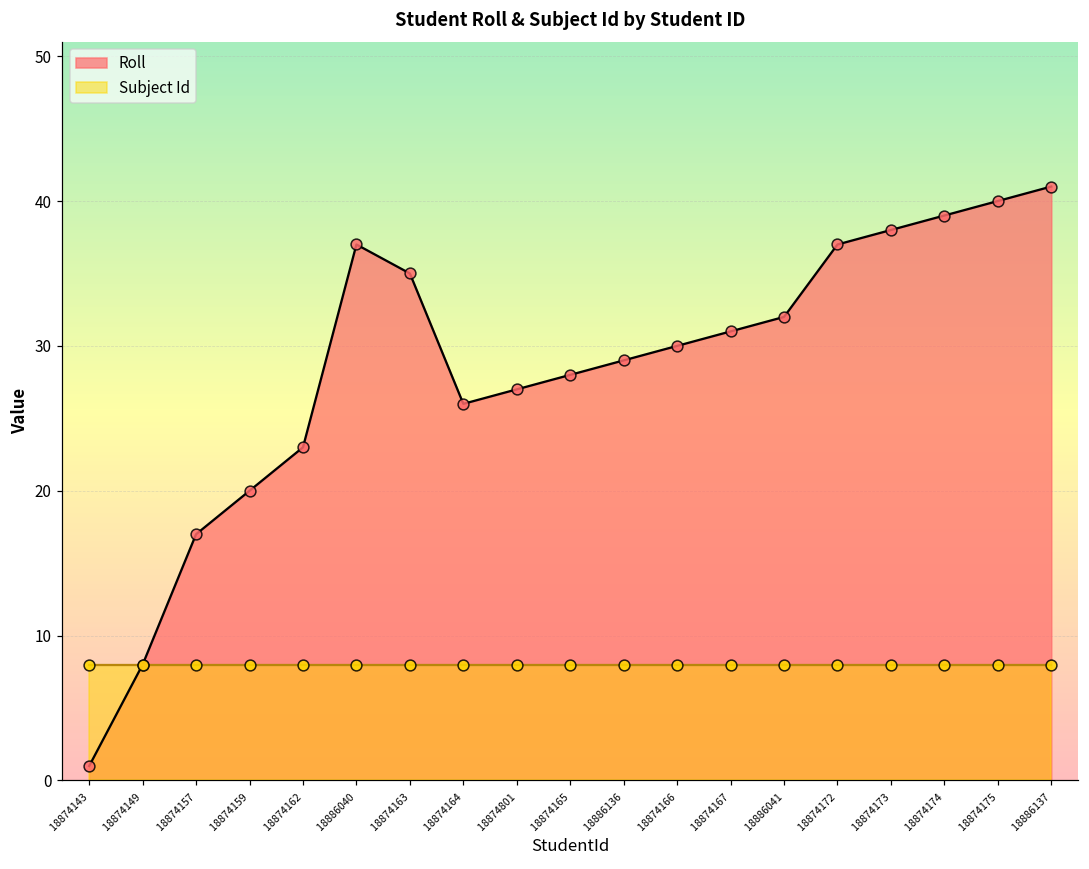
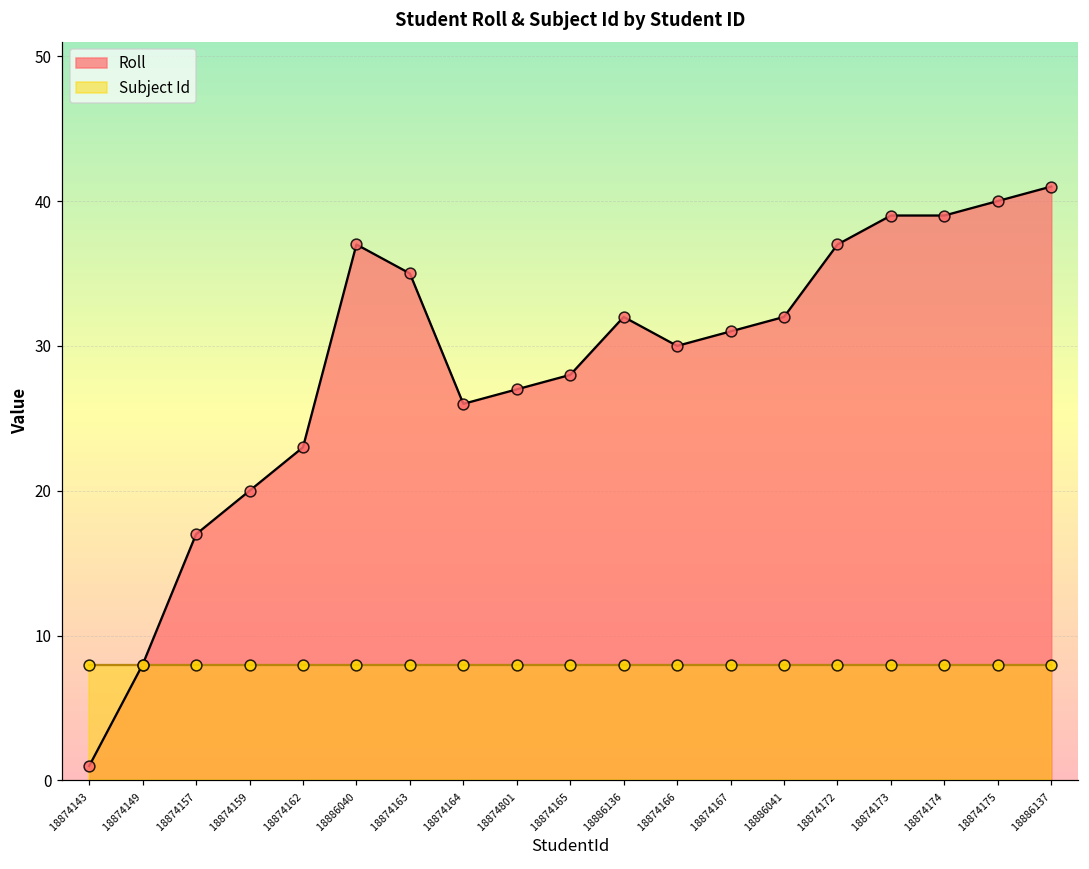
  {
    "Roll": {
      "18874143": 1,
      "18874157": 17,
      "18874159": 20,
      "18874162": 23,
      "18886040": 37,
      "18874163": 35,
      "18874164": 26,
      "18874801": 27,
      "18874165": 28,
-     "18886136": 29,
+     "18886136": 32,
      "18874166": 30,
      "18874167": 31,
      "18886041": 32,
      "18874172": 37,
-     "18874173": 38,
+     "18874173": 39,
      "18874174": 39,
      "18874175": 40,
      "18886137": 41
    },
    "Subject Id": {
      "18874143": 8,
      "18874157": 8,
      "18874159": 8,
      "18874162": 8,
      "18886040": 8,
      "18874163": 8,
      "18874164": 8,
      "18874801": 8,
      "18874165": 8,
      "18886136": 8,
      "18874166": 8,
      "18874167": 8,
      "18886041": 8,
      "18874172": 8,
      "18874173": 8,
      "18874174": 8,
      "18874175": 8,
      "18886137": 8
    }
  }
